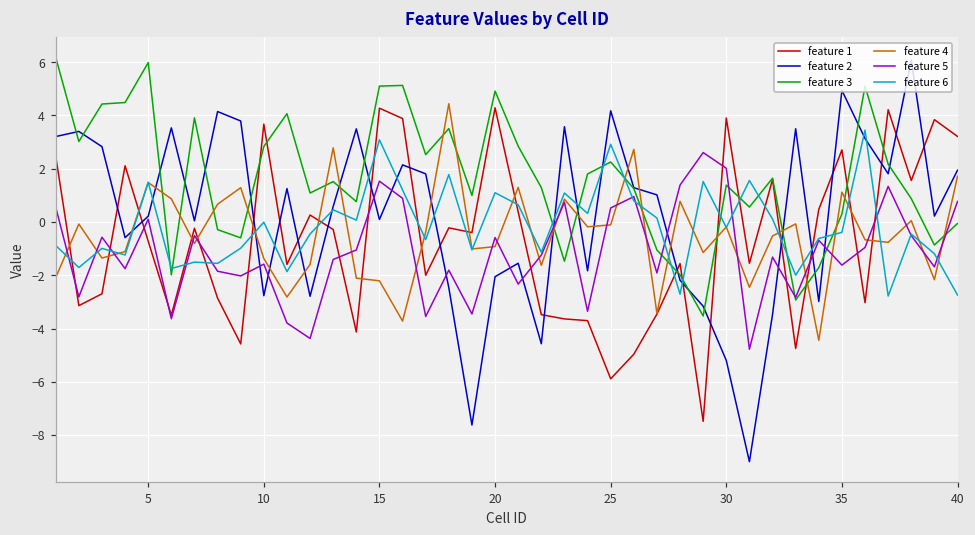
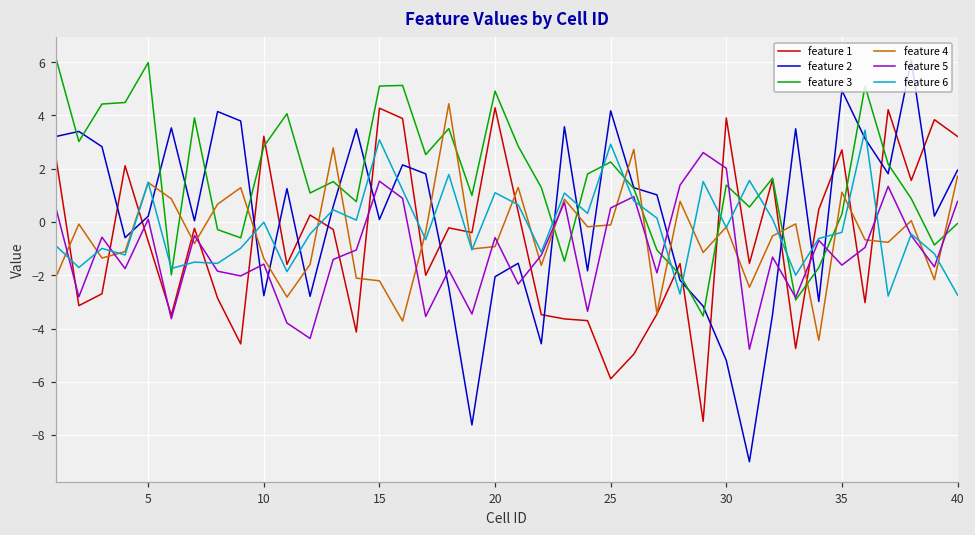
  {
    "feature 1": {
      "5": -0.7,
-     "10": 3.7,
+     "10": 3.2,
      "15": 4.3,
      "20": 4.3,
      "25": -5.9,
      "30": 3.9,
      "35": 2.7,
      "40": 3.2
    },
    "feature 2": {
      "5": 0.2,
      "10": -2.8,
      "15": 0.1,
      "20": -2.1,
      "25": 4.2,
      "30": -5.2,
      "40": 1.9
    },
    "feature 3": {
      "5": 6.0,
      "10": 2.8,
      "15": 5.1,
      "20": 4.9,
      "25": 2.3,
      "30": 1.4,
      "35": 0.3,
      "40": -0.1
    },
    "feature 4": {
      "10": -1.4,
      "15": -2.2,
      "20": -0.9,
      "25": -0.1,
      "35": 1.1,
      "40": 1.7
    },
    "feature 5": {
      "5": 0.1,
      "10": -1.6,
      "15": 1.5,
      "20": -0.6,
      "25": 0.5,
      "30": 2.0,
      "35": -1.6,
      "40": 0.8
    },
    "feature 6": {
      "10": 0.0,
      "15": 3.1,
      "20": 1.1,
      "25": 2.9,
      "35": -0.4,
      "40": -2.7
    }
  }
